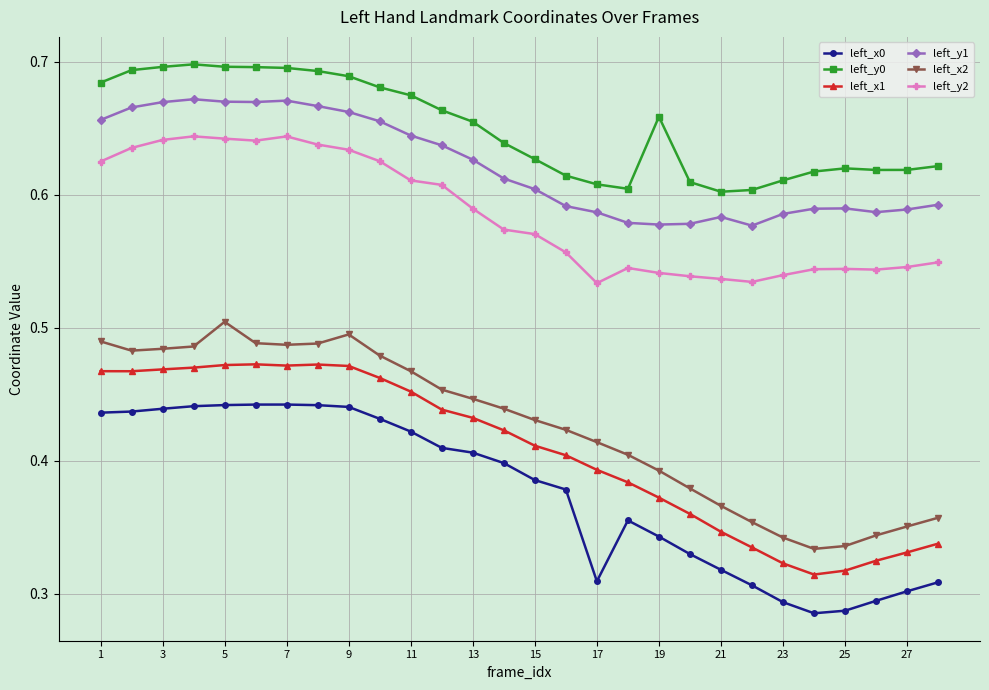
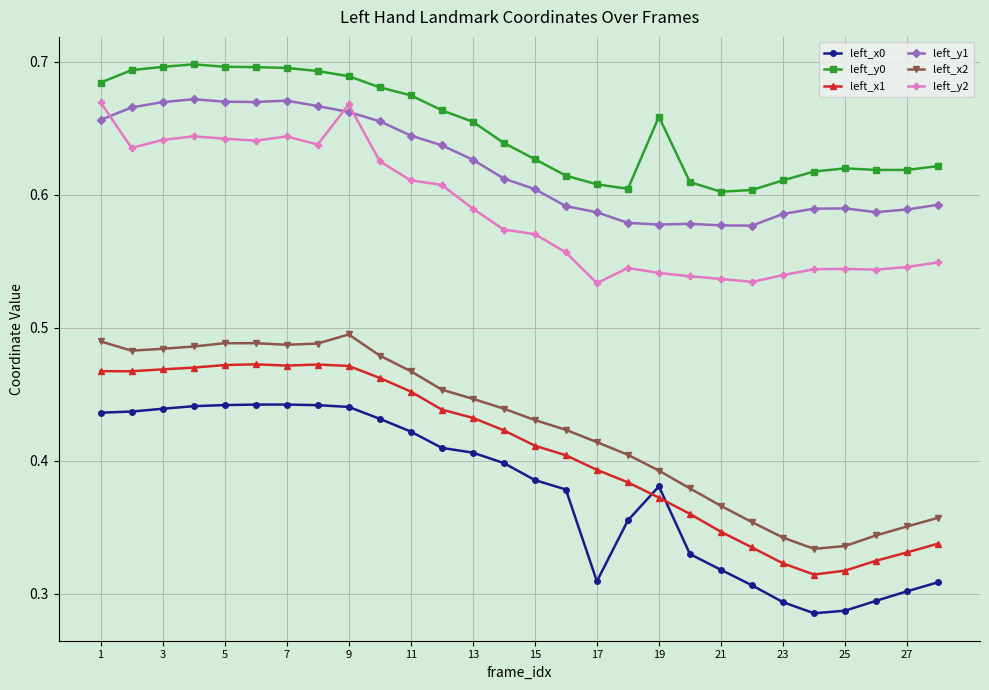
  {
    "left_x0": {
      "1": 0.436,
      "3": 0.439,
      "5": 0.442,
      "7": 0.442,
      "9": 0.441,
      "11": 0.422,
      "13": 0.406,
      "15": 0.386,
      "17": 0.309,
-     "19": 0.343,
+     "19": 0.381,
      "21": 0.318,
      "23": 0.294,
      "25": 0.287,
      "27": 0.302
    },
    "left_y0": {
      "1": 0.684,
      "3": 0.696,
      "5": 0.696,
      "7": 0.695,
      "9": 0.689,
      "11": 0.675,
      "13": 0.655,
      "15": 0.627,
      "17": 0.608,
      "19": 0.659,
      "21": 0.602,
      "23": 0.611,
      "25": 0.620,
      "27": 0.619
    },
    "left_x1": {
      "1": 0.467,
      "3": 0.469,
      "5": 0.472,
      "7": 0.472,
      "9": 0.471,
      "11": 0.452,
      "13": 0.432,
      "15": 0.411,
      "17": 0.393,
      "19": 0.372,
      "21": 0.347,
      "23": 0.323,
      "25": 0.317,
      "27": 0.331
    },
    "left_y1": {
      "1": 0.656,
      "3": 0.670,
      "5": 0.670,
      "7": 0.671,
      "9": 0.662,
      "11": 0.645,
      "13": 0.626,
      "15": 0.604,
      "17": 0.587,
      "19": 0.578,
-     "21": 0.583,
+     "21": 0.577,
      "23": 0.586,
      "25": 0.590,
      "27": 0.589
    },
    "left_x2": {
      "1": 0.490,
      "3": 0.484,
-     "5": 0.505,
+     "5": 0.488,
      "7": 0.487,
      "9": 0.495,
      "11": 0.467,
      "13": 0.447,
      "15": 0.431,
      "17": 0.414,
      "19": 0.393,
      "21": 0.366,
      "23": 0.342,
      "25": 0.336,
      "27": 0.351
    },
    "left_y2": {
-     "1": 0.625,
+     "1": 0.670,
      "3": 0.641,
      "5": 0.642,
      "7": 0.644,
-     "9": 0.634,
+     "9": 0.668,
      "11": 0.611,
      "13": 0.590,
      "15": 0.570,
      "17": 0.534,
      "19": 0.541,
      "21": 0.537,
      "23": 0.540,
      "25": 0.544,
      "27": 0.546
    }
  }
